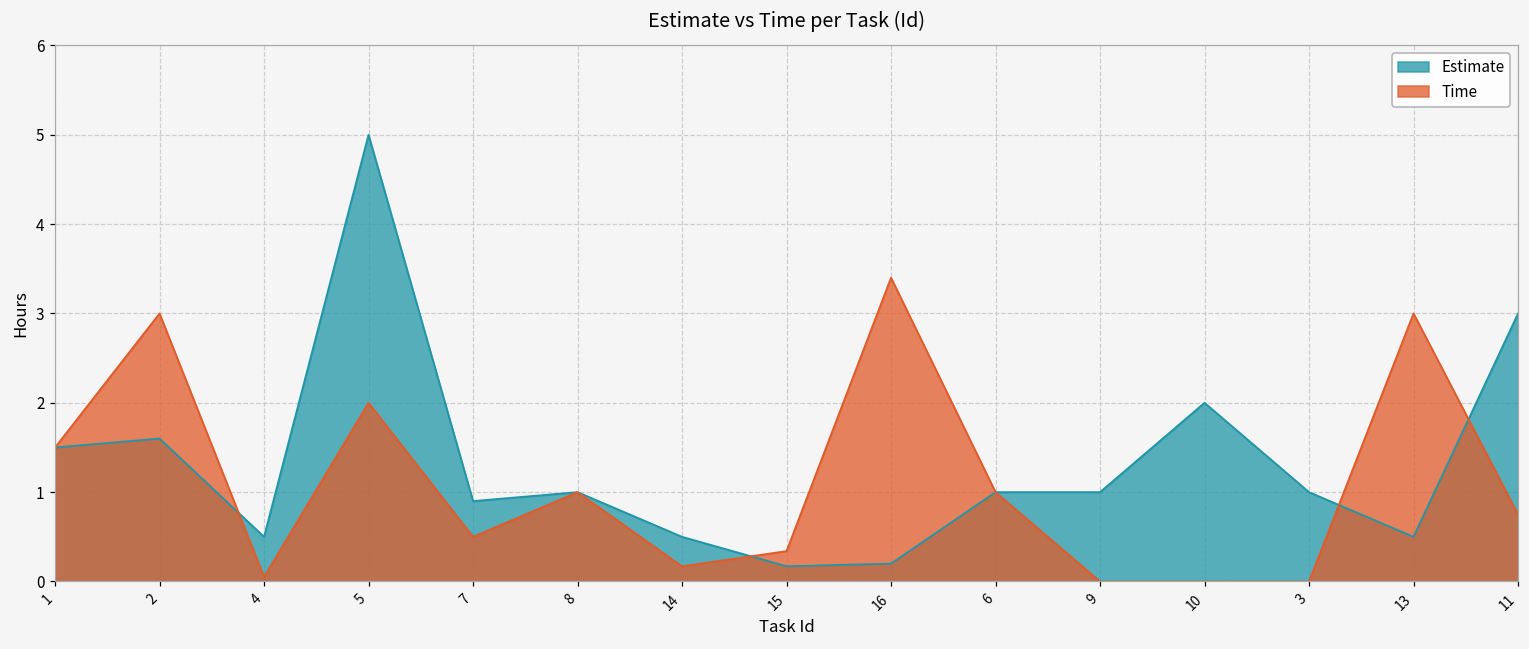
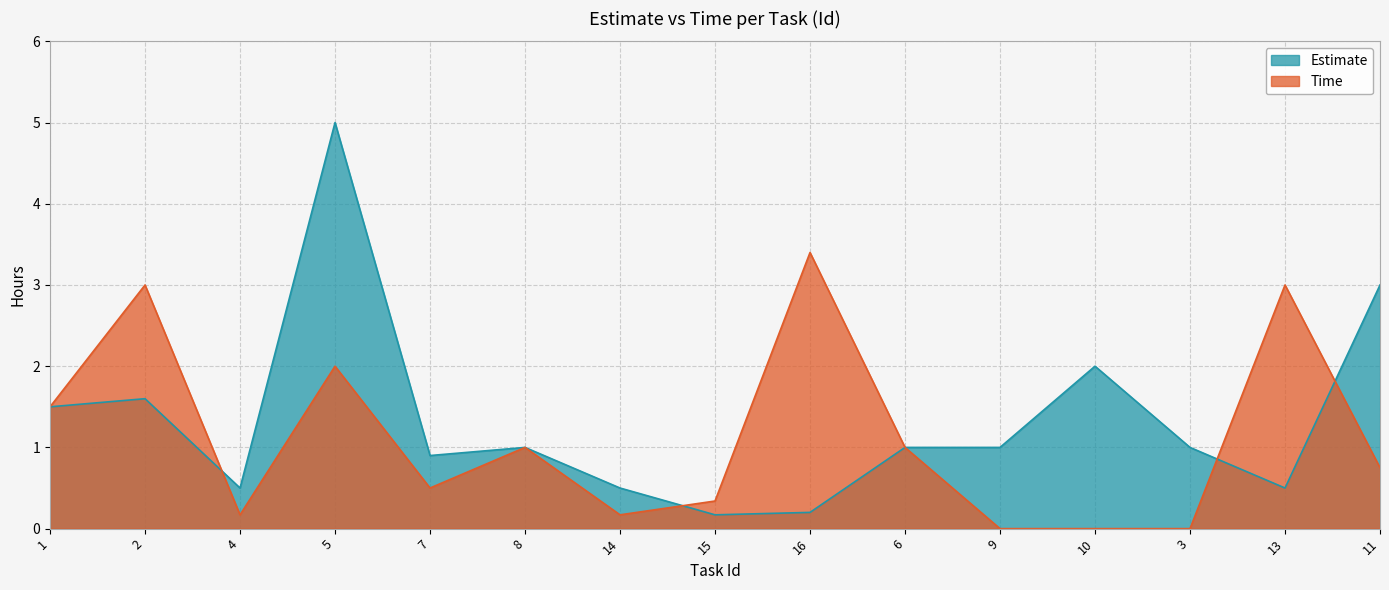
  {
    "Estimate": {
      "2": 1.6,
      "4": 0.5,
      "5": 5.0,
      "7": 0.9,
      "14": 0.5,
      "15": 0.2,
      "16": 0.2,
      "9": 1.0,
      "10": 2.0,
      "3": 1.0,
      "13": 0.5,
      "11": 3.0
    },
    "Time": {
      "2": 3.0,
-     "4": 0.1,
+     "4": 0.2,
      "5": 2.0,
      "7": 0.5,
      "14": 0.2,
      "15": 0.3,
      "16": 3.4,
      "9": 0.0,
      "10": 0.0,
      "3": 0.0,
      "13": 3.0,
      "11": 0.8
    }
  }
